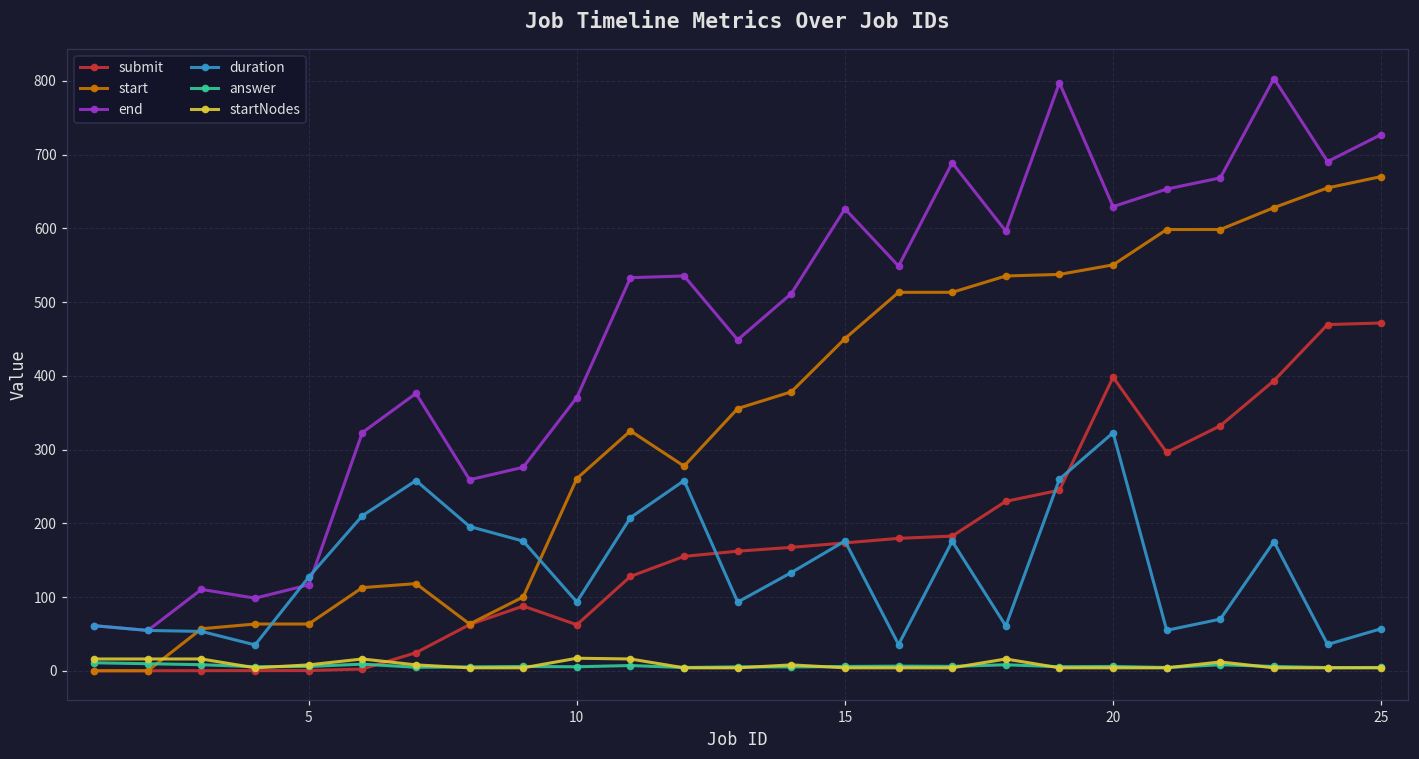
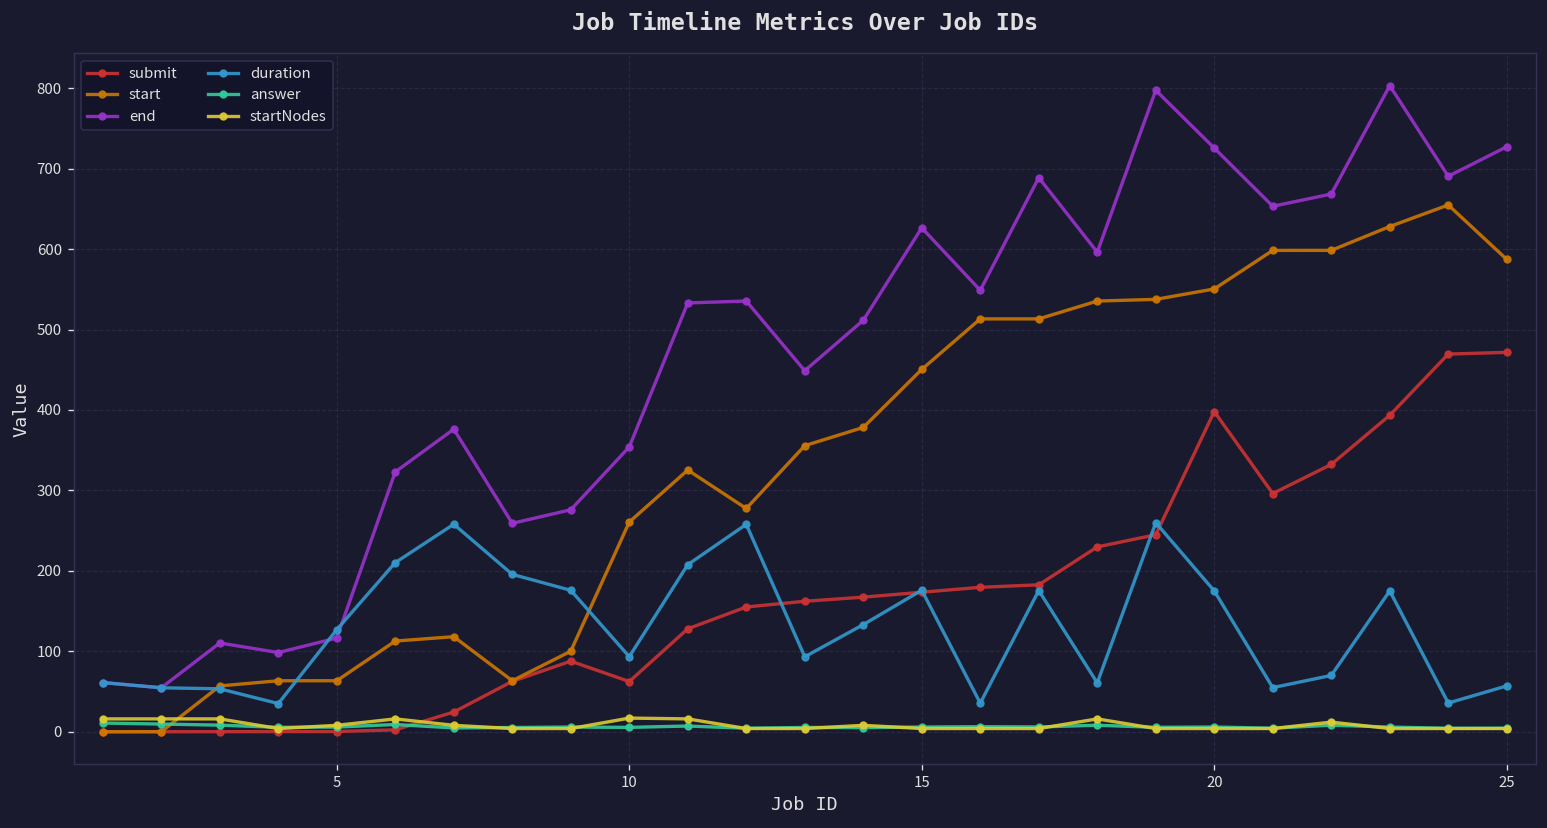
  {
    "submit": {
      "5": 0,
      "10": 60,
      "20": 400,
      "25": 470
    },
    "start": {
      "5": 60,
      "10": 260,
      "15": 450,
      "20": 550,
-     "25": 670
+     "25": 590
    },
    "end": {
      "5": 120,
-     "10": 370,
+     "10": 350,
      "15": 630,
-     "20": 630,
+     "20": 730,
      "25": 730
    },
    "duration": {
      "5": 130,
      "10": 90,
-     "20": 320,
+     "20": 180,
      "25": 60
    },
    "answer": {
      "10": 10
    },
    "startNodes": {
      "10": 20
    }
  }
